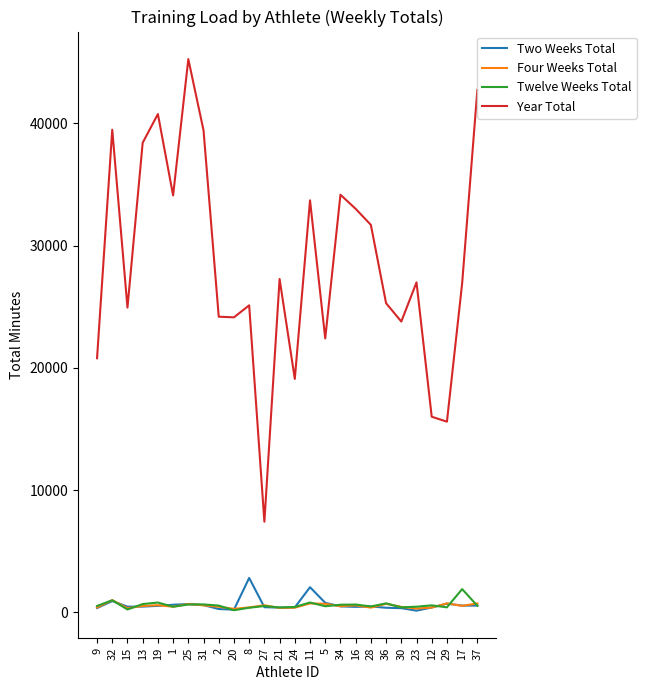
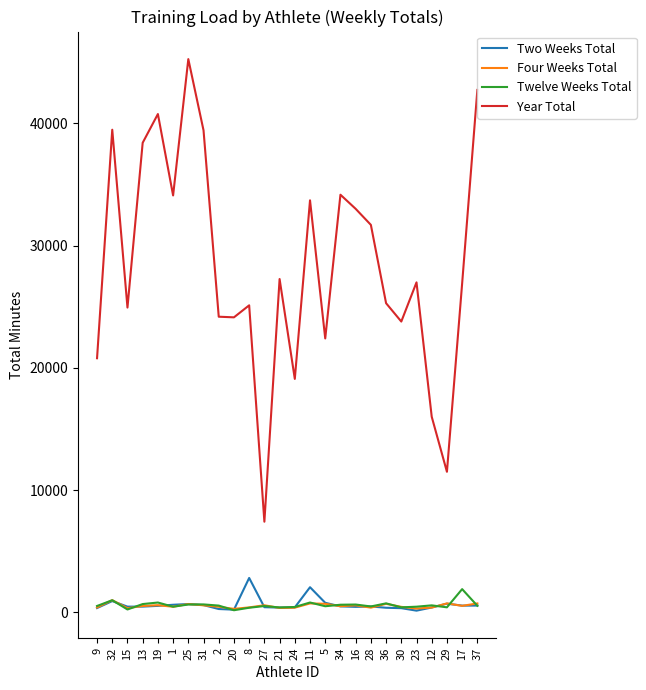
  {
    "Two Weeks Total": {
      "8": 2800,
      "11": 2100,
      "36": 400
    },
    "Twelve Weeks Total": {
      "19": 800,
      "29": 400,
      "17": 1900
    },
    "Year Total": {
      "9": 20800,
      "32": 39500,
      "15": 24900,
      "13": 38400,
      "19": 40800,
      "1": 34100,
      "25": 45200,
      "31": 39400,
      "2": 24200,
      "20": 24100,
      "8": 25100,
      "27": 7400,
      "21": 27300,
      "24": 19100,
      "11": 33700,
      "5": 22400,
      "34": 34200,
      "16": 33000,
      "28": 31700,
      "36": 25300,
      "30": 23800,
      "23": 27000,
      "12": 16000,
-     "29": 15600,
+     "29": 11500,
      "17": 26900
    }
  }
